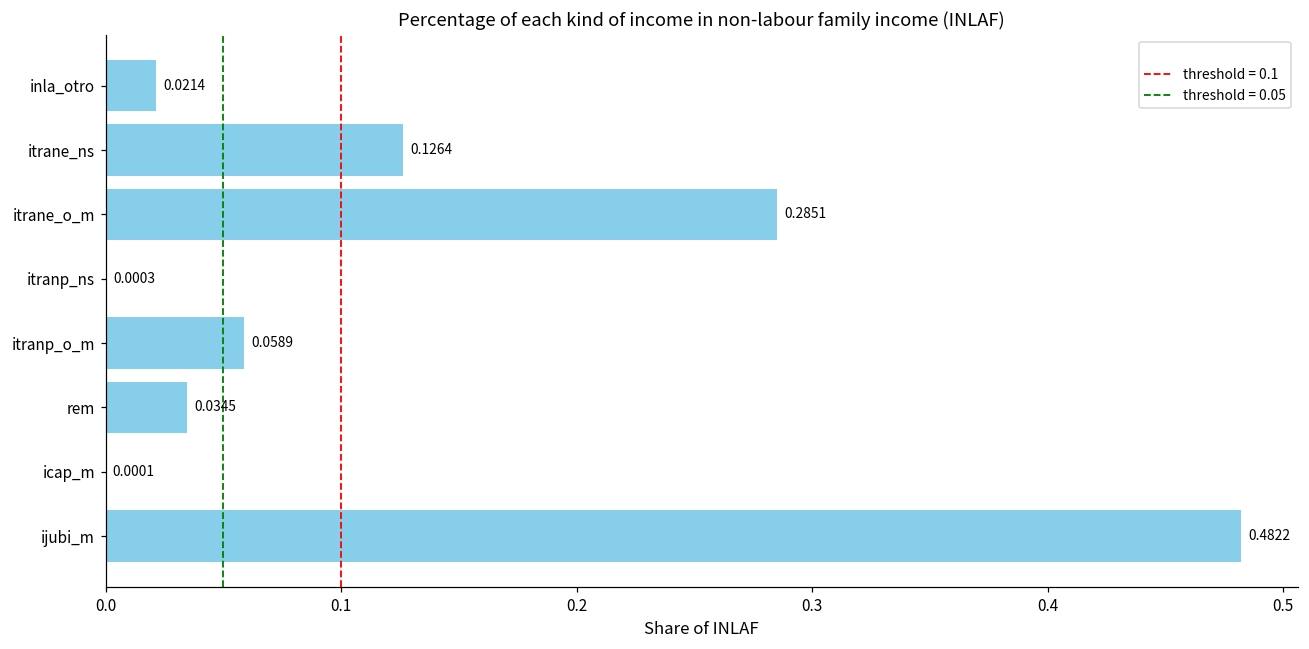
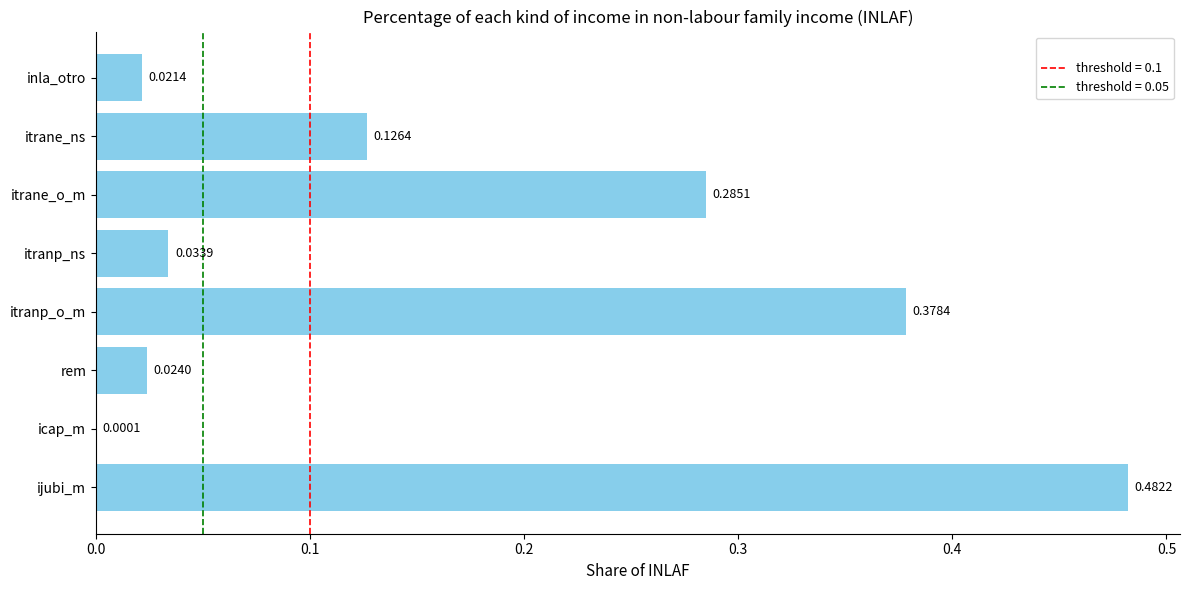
  {
    "inla_otro": 0.0214,
    "itrane_ns": 0.1264,
    "itrane_o_m": 0.2851,
-   "itranp_ns": 0.0003,
-   "itranp_o_m": 0.0589,
-   "rem": 0.0345,
+   "itranp_ns": 0.0339,
+   "itranp_o_m": 0.3784,
+   "rem": 0.0240,
    "icap_m": 0.0001,
    "ijubi_m": 0.4822
  }
